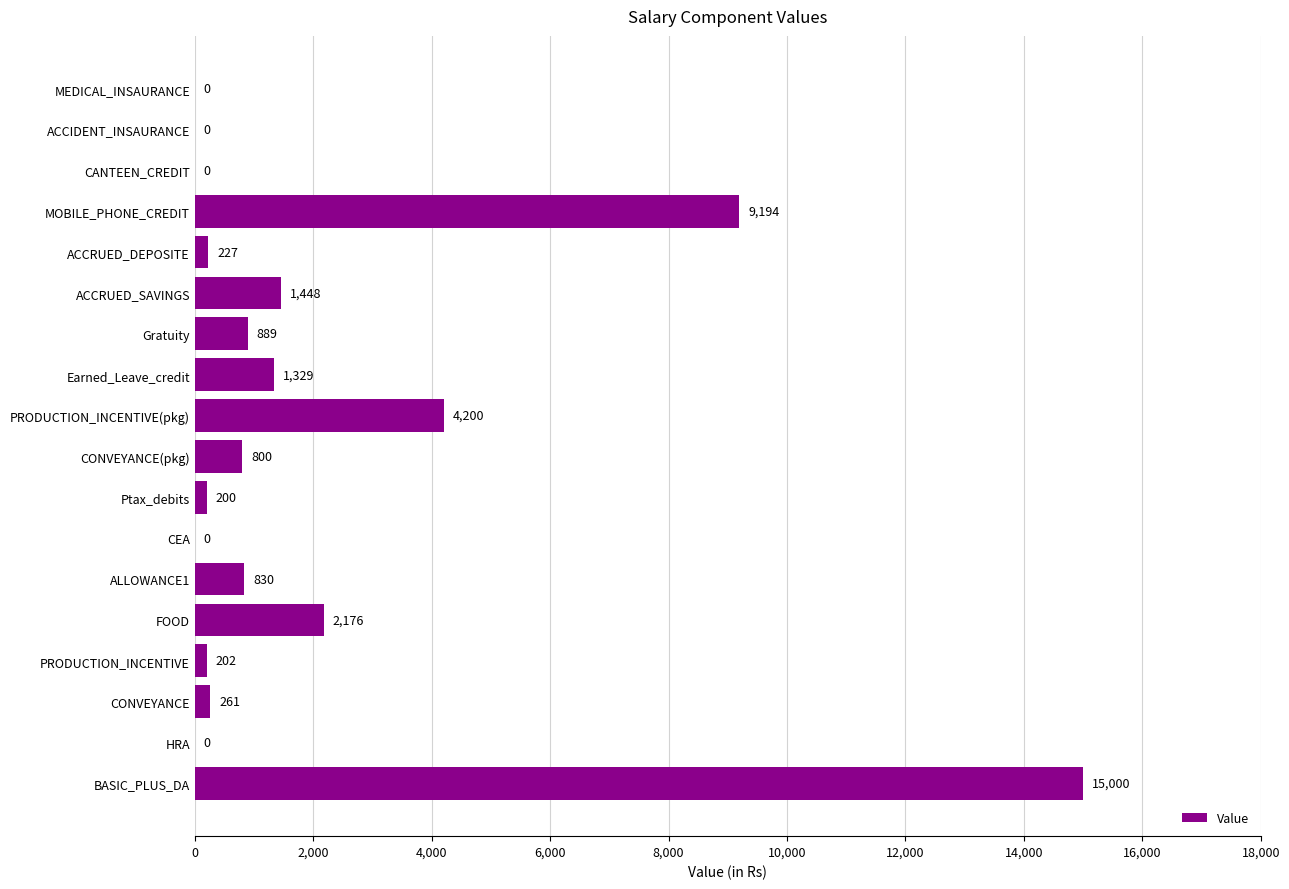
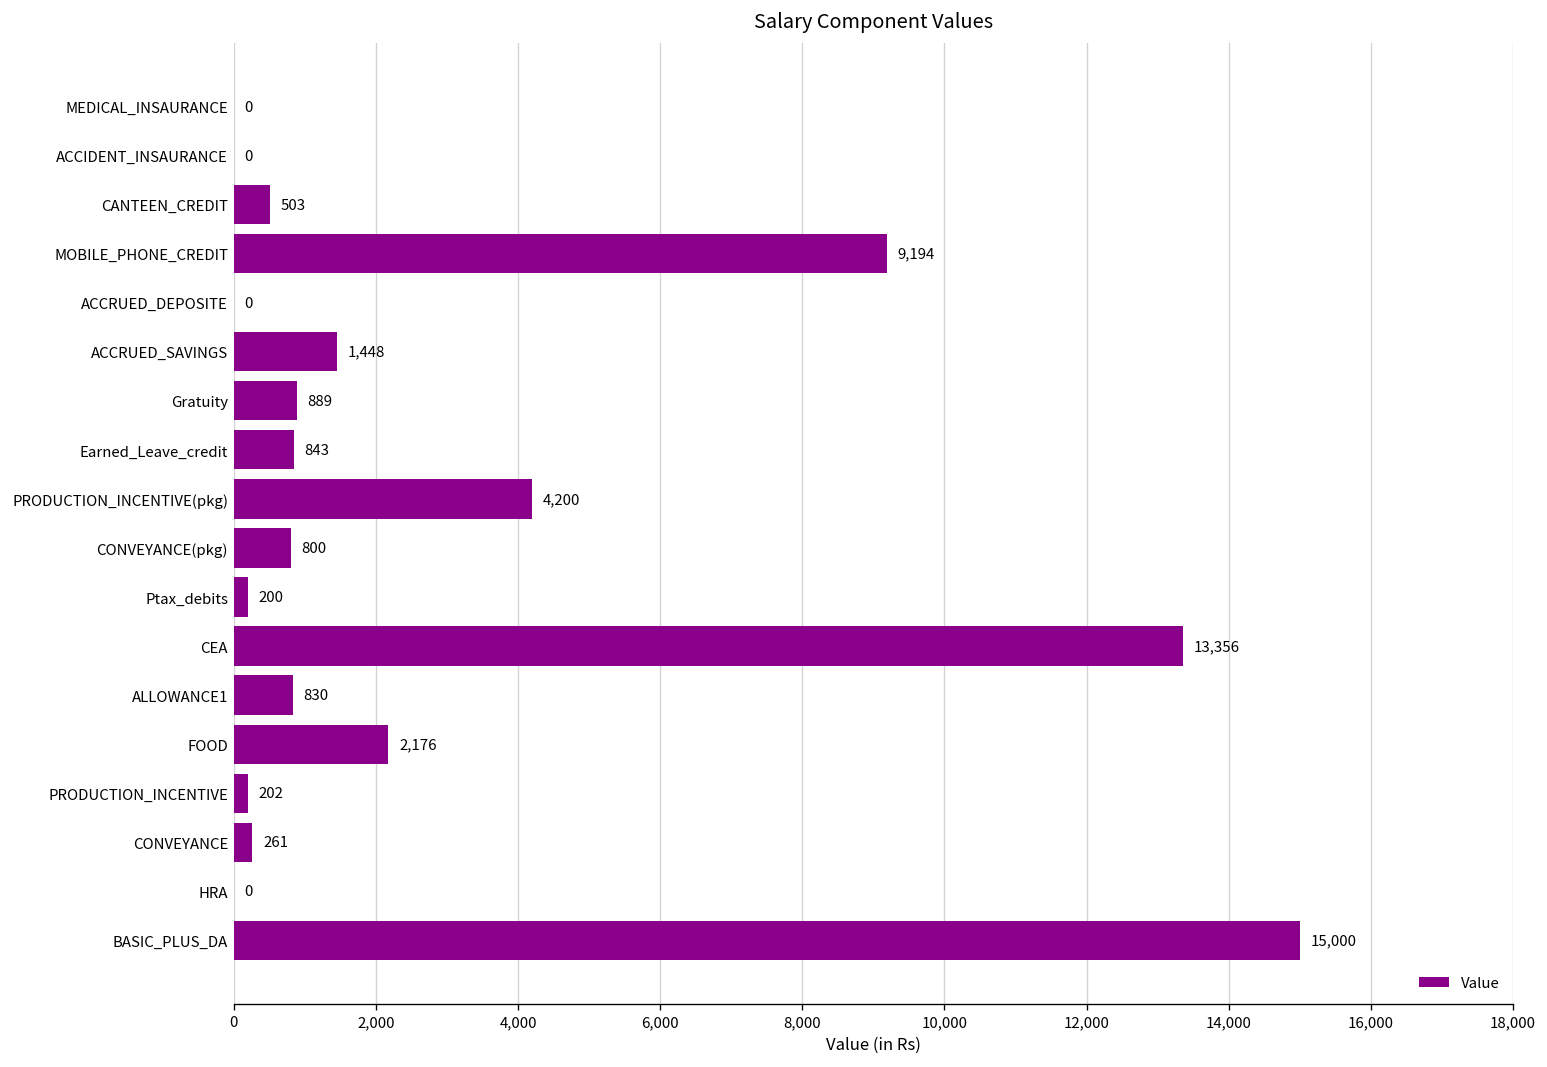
  {
    "MEDICAL_INSAURANCE": "0",
    "ACCIDENT_INSAURANCE": "0",
-   "CANTEEN_CREDIT": "0",
+   "CANTEEN_CREDIT": "503",
    "MOBILE_PHONE_CREDIT": "9,194",
-   "ACCRUED_DEPOSITE": "227",
+   "ACCRUED_DEPOSITE": "0",
    "ACCRUED_SAVINGS": "1,448",
    "Gratuity": "889",
-   "Earned_Leave_credit": "1,329",
+   "Earned_Leave_credit": "843",
    "PRODUCTION_INCENTIVE(pkg)": "4,200",
    "CONVEYANCE(pkg)": "800",
    "Ptax_debits": "200",
-   "CEA": "0",
+   "CEA": "13,356",
    "ALLOWANCE1": "830",
    "FOOD": "2,176",
    "PRODUCTION_INCENTIVE": "202",
    "CONVEYANCE": "261",
    "HRA": "0",
    "BASIC_PLUS_DA": "15,000"
  }
